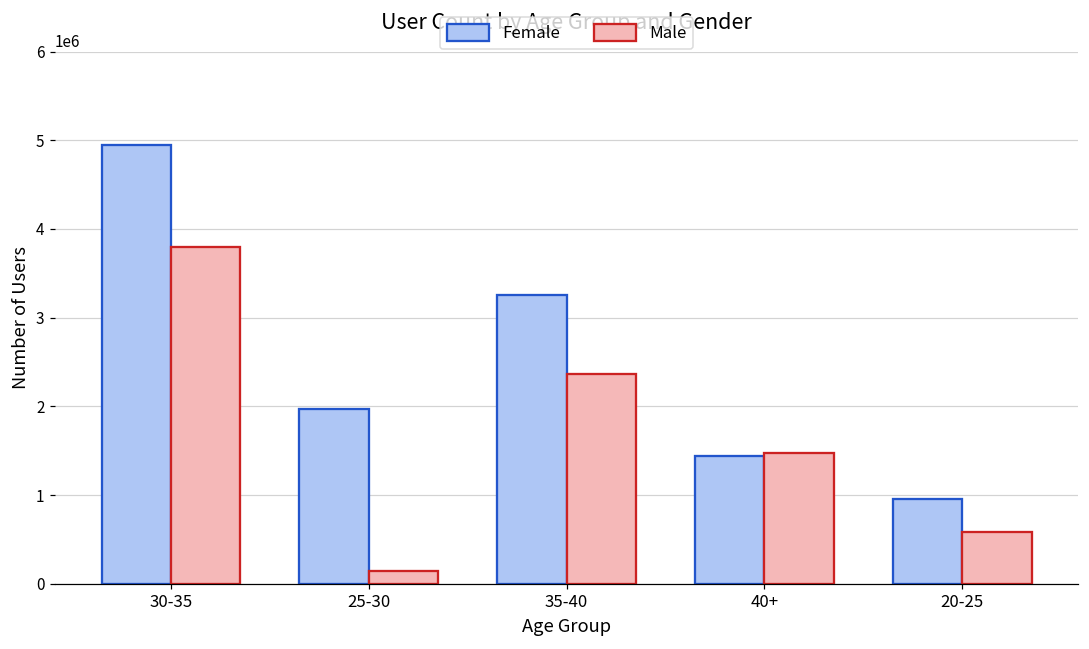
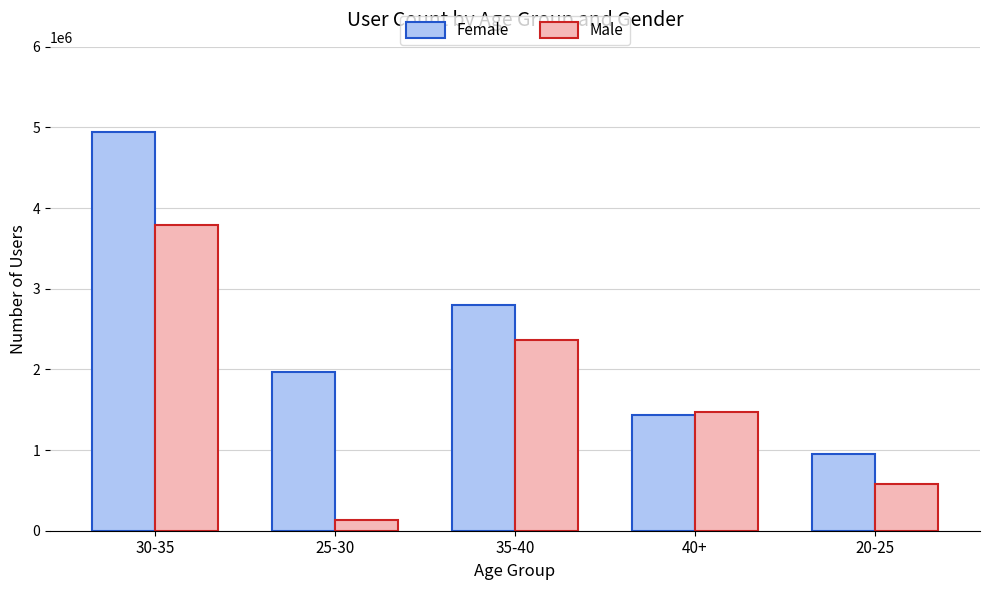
  {
    "Female": {
      "30-35": 4900000,
      "25-30": 2000000,
-     "35-40": 3300000,
+     "35-40": 2800000,
      "40+": 1400000,
      "20-25": 1000000
    },
    "Male": {
      "30-35": 3800000,
      "25-30": 100000,
      "35-40": 2400000,
      "40+": 1500000,
      "20-25": 600000
    }
  }
